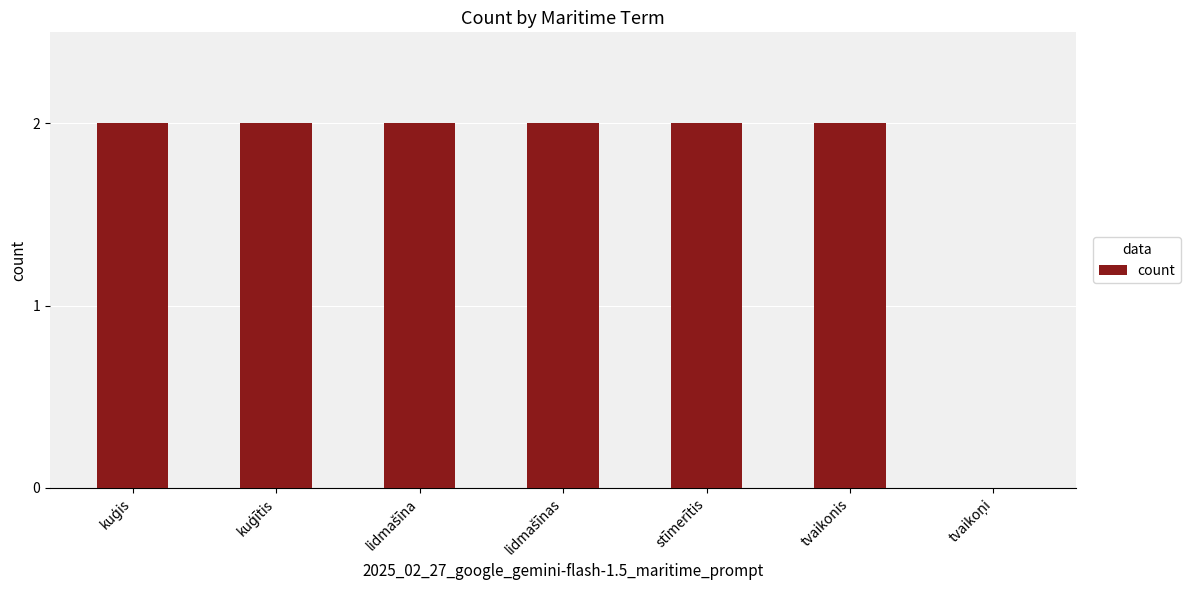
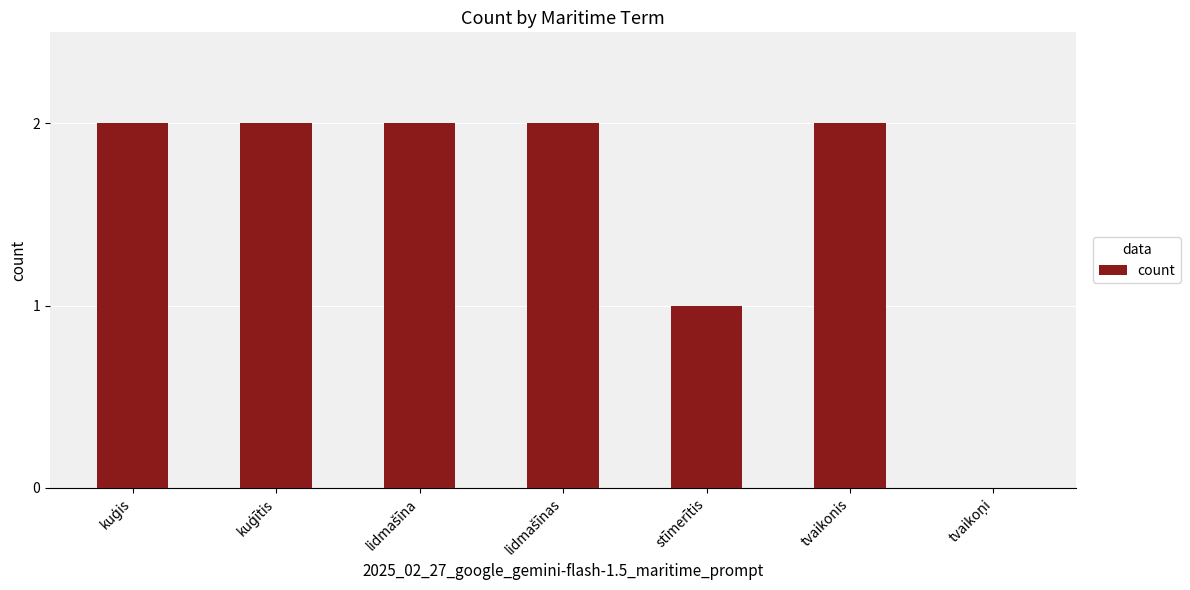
  {
    "kuģis": 2,
    "kuģītis": 2,
    "lidmašīna": 2,
    "lidmašīnas": 2,
-   "stīmerītis": 2,
+   "stīmerītis": 1,
    "tvaikonis": 2,
    "tvaikoņi": 0
  }
